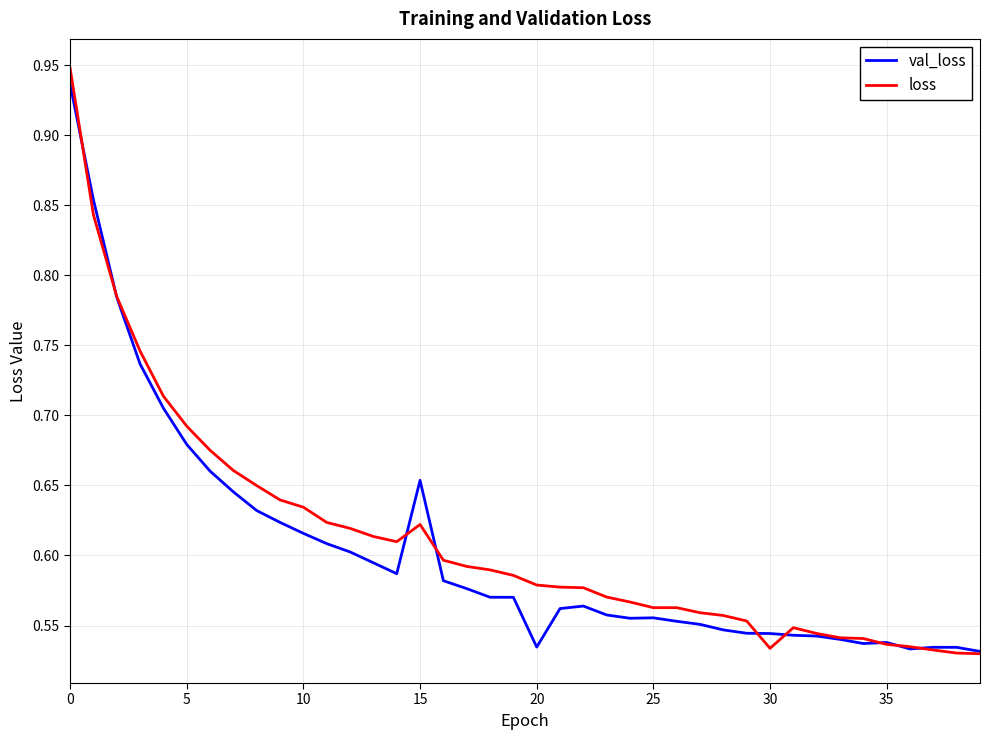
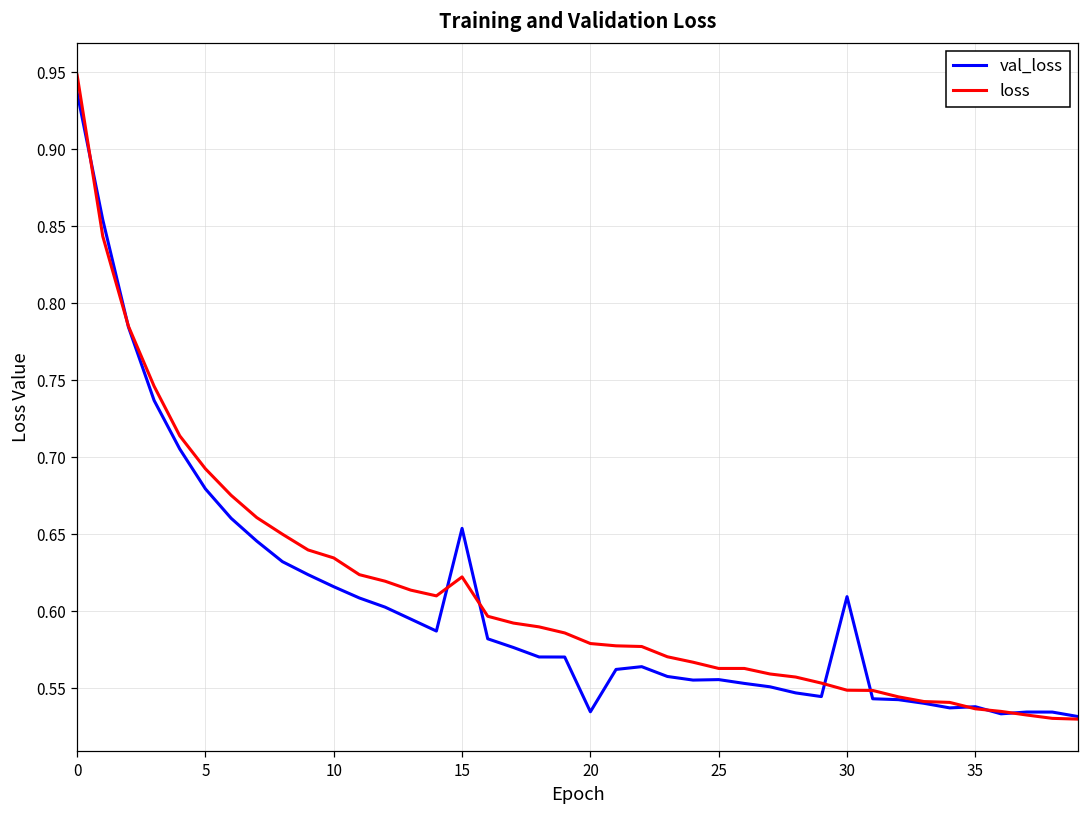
  {
    "val_loss": {
      "0": 0.937,
      "5": 0.679,
      "10": 0.616,
      "15": 0.654,
      "20": 0.535,
      "25": 0.555,
-     "30": 0.544
+     "30": 0.609
    },
    "loss": {
      "0": 0.948,
      "5": 0.692,
      "10": 0.634,
      "15": 0.622,
      "20": 0.579,
      "25": 0.563,
-     "30": 0.534
+     "30": 0.549
    }
  }
